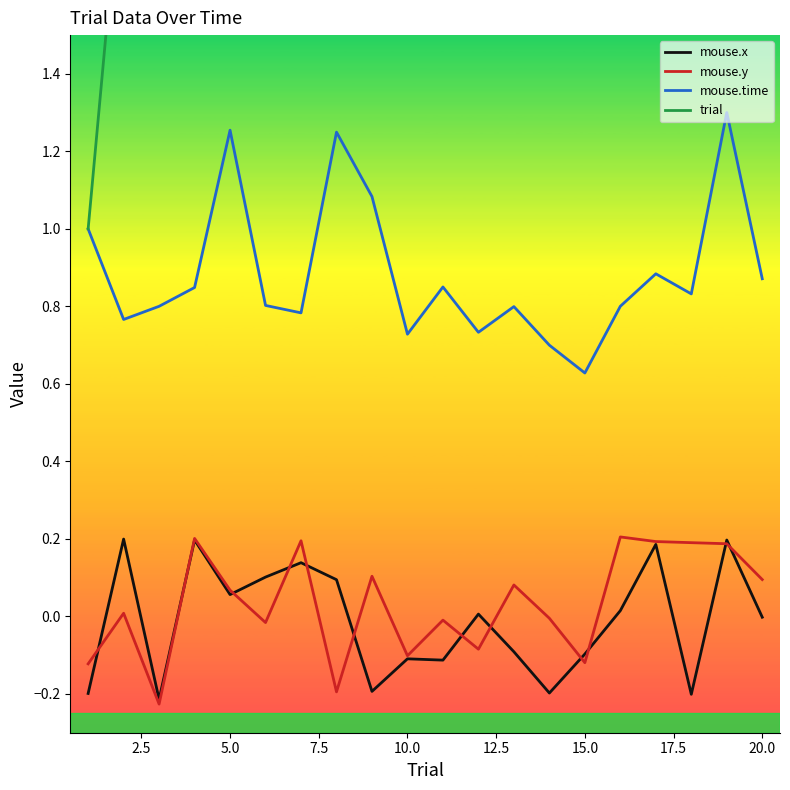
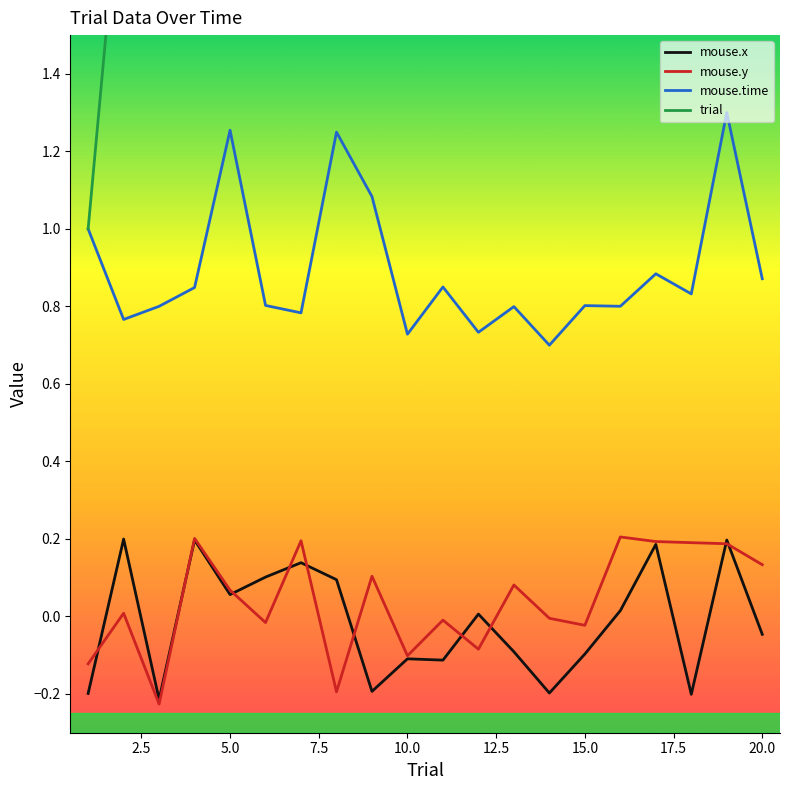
  {
    "mouse.x": {
      "5.0": 0.06,
      "10.0": -0.11,
      "15.0": -0.10,
-     "20.0": 0.00
+     "20.0": -0.05
    },
    "mouse.y": {
      "5.0": 0.07,
      "10.0": -0.10,
-     "15.0": -0.12,
-     "20.0": 0.10
+     "15.0": -0.02,
+     "20.0": 0.13
    },
    "mouse.time": {
      "5.0": 1.25,
      "10.0": 0.73,
-     "15.0": 0.63,
+     "15.0": 0.80,
      "20.0": 0.87
    }
  }
